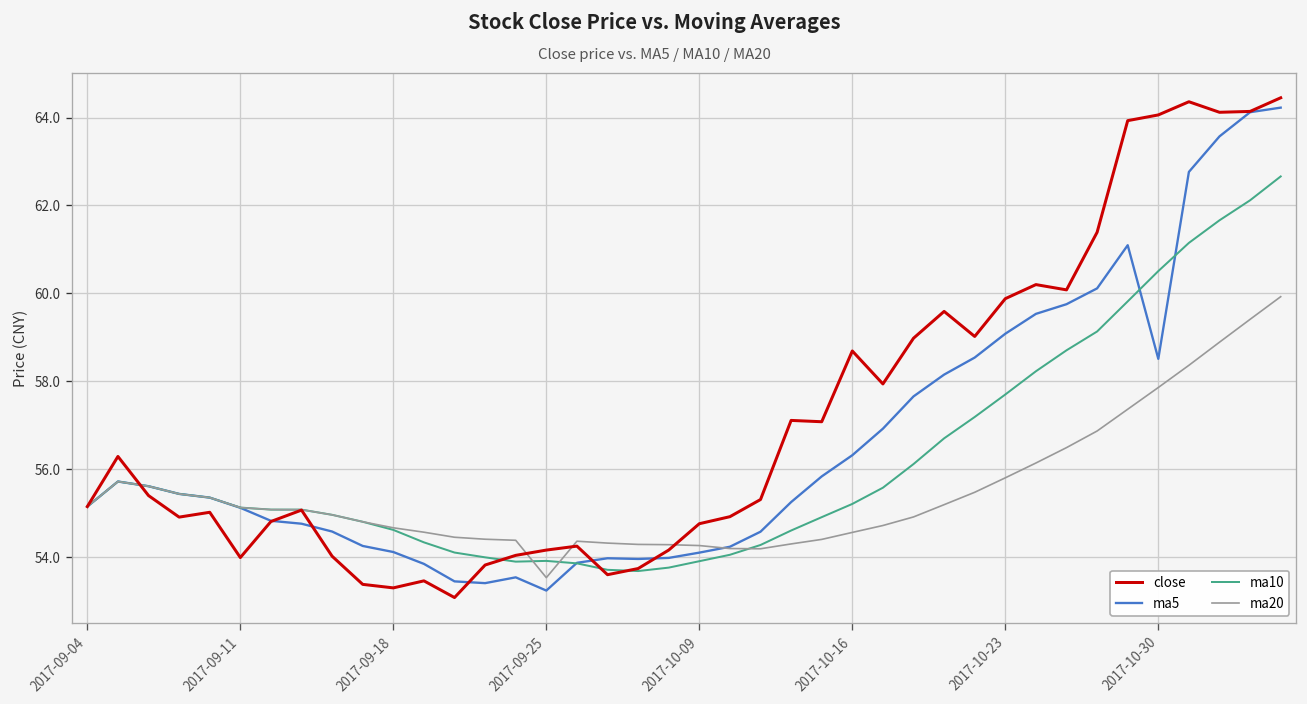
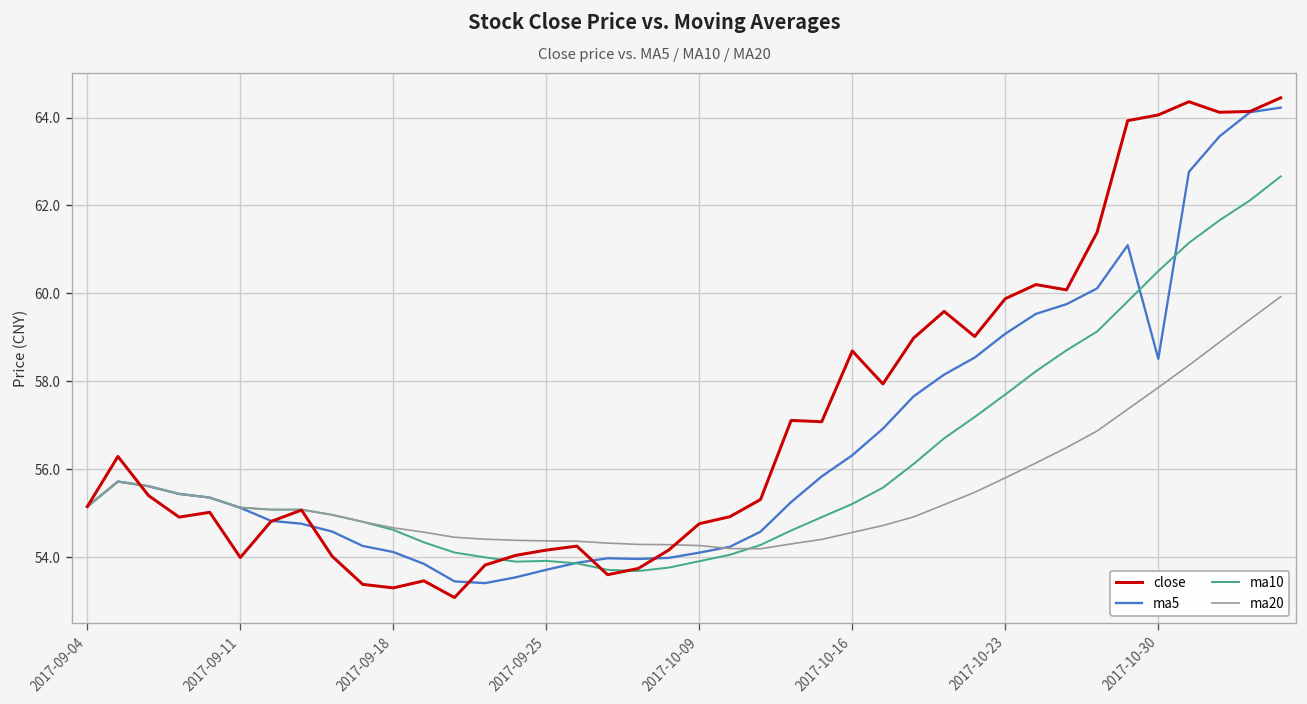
  {
    "close": {
      "2017-09-11": 54.0,
      "2017-09-18": 53.3,
      "2017-09-25": 54.2,
      "2017-10-09": 54.8,
      "2017-10-16": 58.7,
      "2017-10-23": 59.9,
      "2017-10-30": 64.1
    },
    "ma5": {
      "2017-09-18": 54.1,
-     "2017-09-25": 53.2,
+     "2017-09-25": 53.7,
      "2017-10-09": 54.1,
      "2017-10-16": 56.3,
      "2017-10-23": 59.1,
      "2017-10-30": 58.5
    },
    "ma10": {
      "2017-09-25": 53.9,
      "2017-10-09": 53.9,
      "2017-10-16": 55.2,
      "2017-10-23": 57.7,
      "2017-10-30": 60.5
    },
    "ma20": {
-     "2017-09-25": 53.5,
+     "2017-09-25": 54.4,
      "2017-10-09": 54.3,
      "2017-10-16": 54.6,
      "2017-10-23": 55.8,
      "2017-10-30": 57.9
    }
  }
